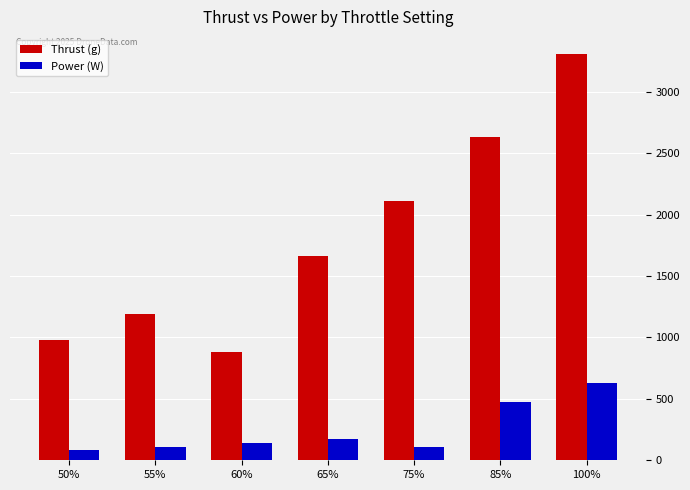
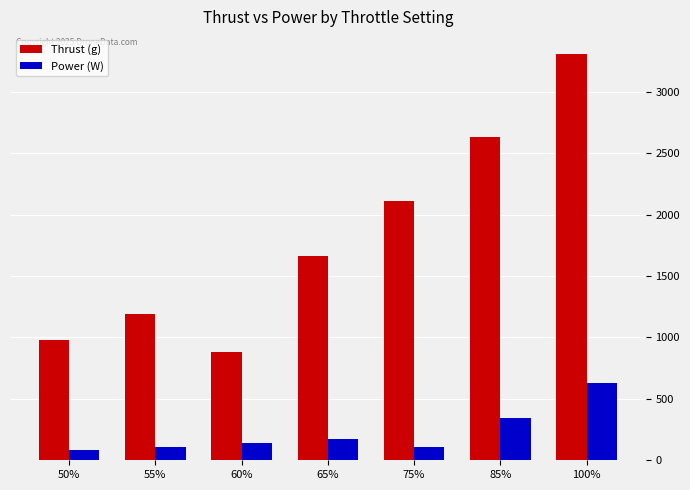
  {
    "Thrust (g)": {
      "50%": 980,
      "55%": 1190,
      "60%": 880,
      "65%": 1660,
      "75%": 2110,
      "85%": 2630,
      "100%": 3300
    },
    "Power (W)": {
      "50%": 80,
      "55%": 110,
      "60%": 140,
      "65%": 180,
      "75%": 110,
-     "85%": 470,
+     "85%": 340,
      "100%": 630
    }
  }
